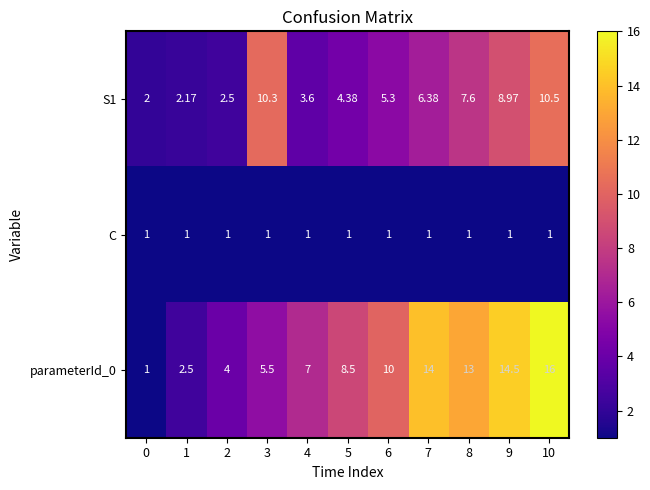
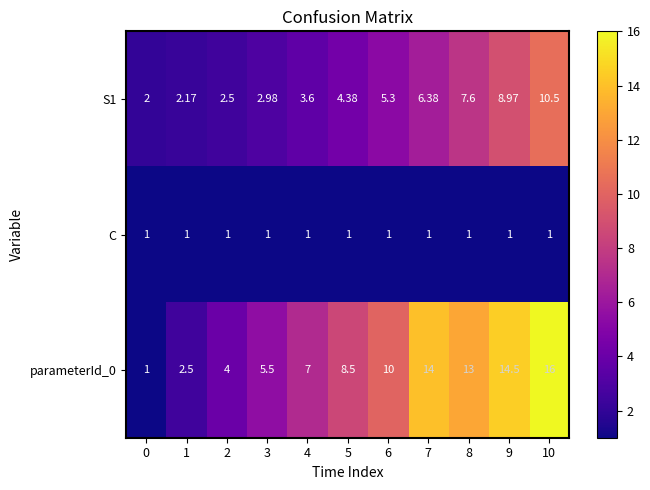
  {
    "S1": {
      "0": 2,
      "1": 2.17,
      "2": 2.5,
-     "3": 10.3,
+     "3": 2.98,
      "4": 3.6,
      "5": 4.38,
      "6": 5.3,
      "7": 6.38,
      "8": 7.6,
      "9": 8.97,
      "10": 10.5
    },
    "C": {
      "0": 1,
      "1": 1,
      "2": 1,
      "3": 1,
      "4": 1,
      "5": 1,
      "6": 1,
      "7": 1,
      "8": 1,
      "9": 1,
      "10": 1
    },
    "parameterId_0": {
      "0": 1,
      "1": 2.5,
      "2": 4,
      "3": 5.5,
      "4": 7,
      "5": 8.5,
      "6": 10,
      "7": 14,
      "8": 13,
      "9": 14.5,
      "10": 16
    }
  }
